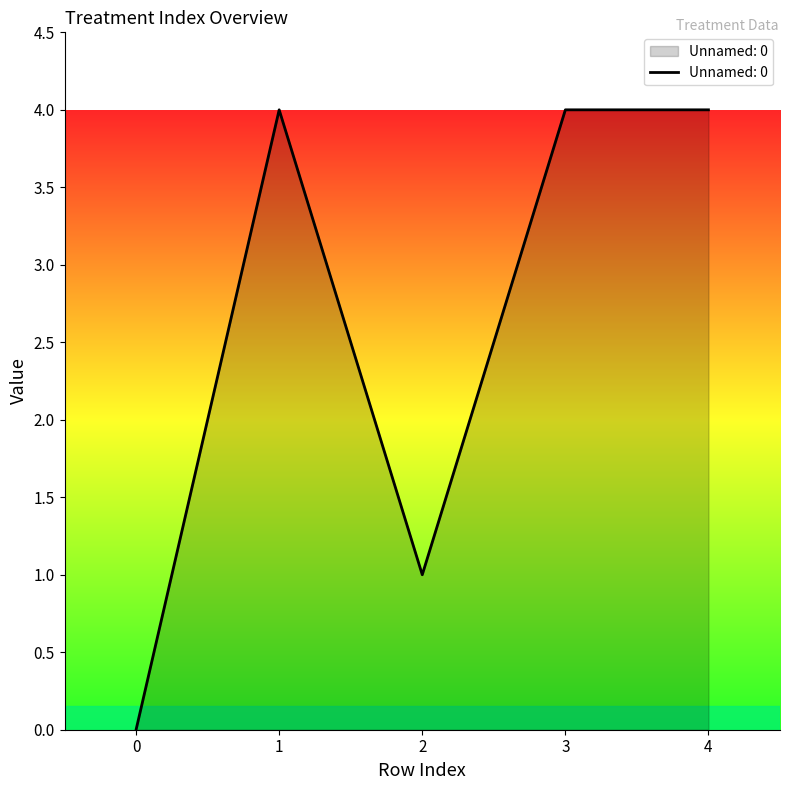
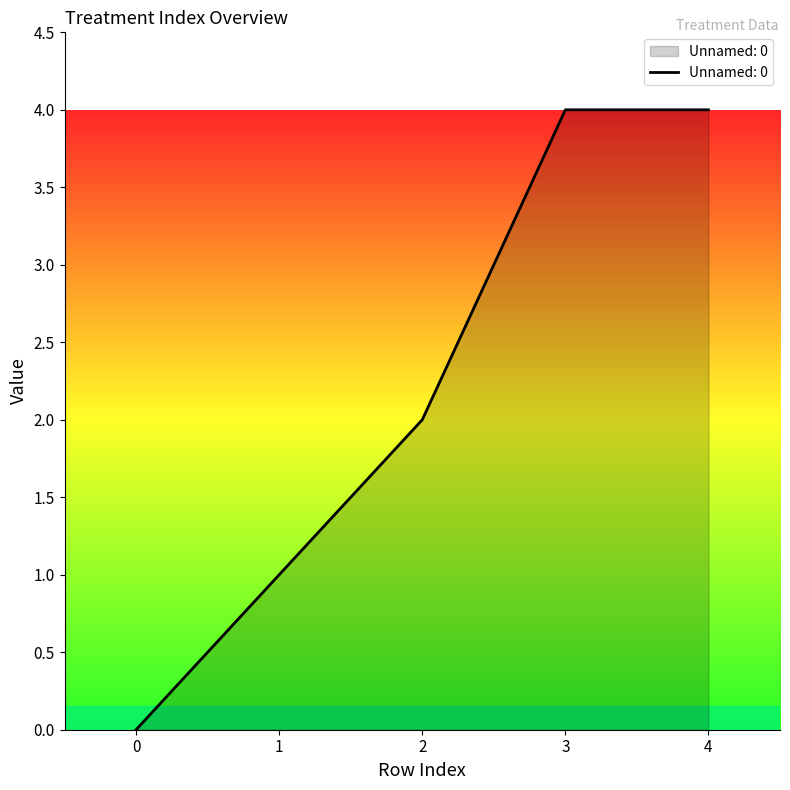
  {
-   "1": 4,
-   "2": 1,
+   "1": 1,
+   "2": 2,
    "3": 4,
    "4": 4
  }
